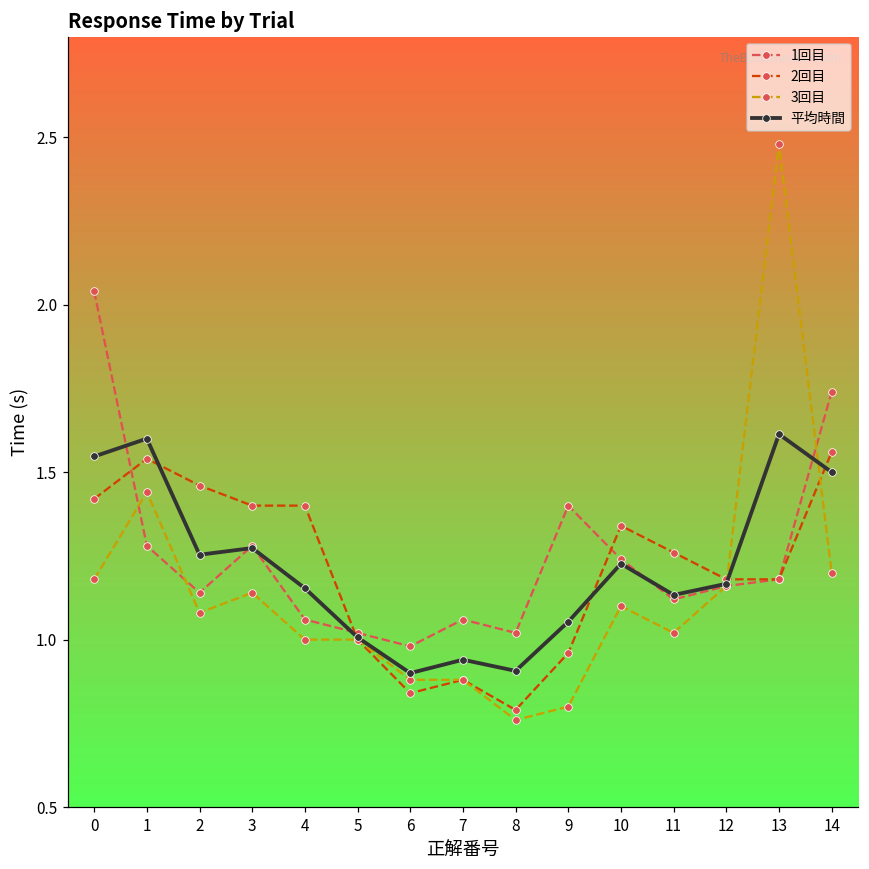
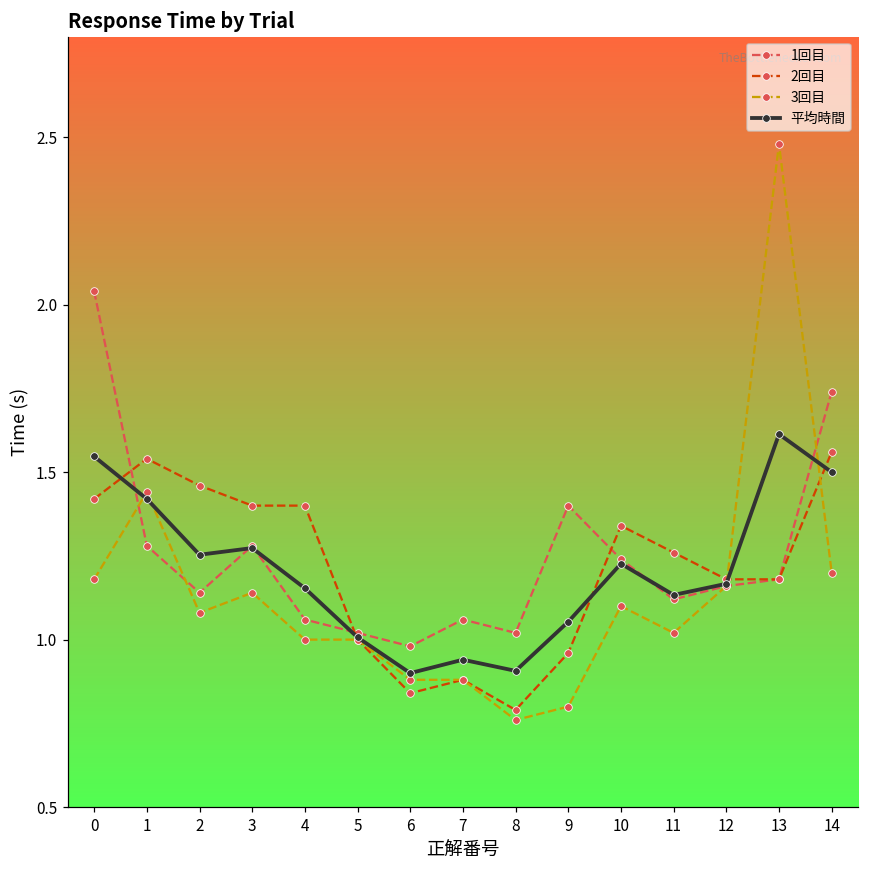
  {
    "1回目": {
      "0": 2.04,
      "1": 1.28,
      "2": 1.14,
      "4": 1.06,
      "5": 1.02,
      "6": 0.98,
      "7": 1.06,
      "8": 1.02,
      "9": 1.40,
      "10": 1.24,
      "11": 1.12,
      "14": 1.74
    },
    "2回目": {
      "0": 1.42,
      "1": 1.54,
      "2": 1.46,
      "3": 1.40,
      "4": 1.40,
      "6": 0.84,
      "8": 0.79,
      "9": 0.96,
      "10": 1.34,
      "11": 1.26,
      "12": 1.18,
      "14": 1.56
    },
    "3回目": {
      "0": 1.18,
      "1": 1.44,
      "2": 1.08,
      "3": 1.14,
      "4": 1.00,
      "6": 0.88,
      "8": 0.76,
      "9": 0.80,
      "10": 1.10,
      "11": 1.02,
      "13": 2.48,
      "14": 1.20
    },
    "平均時間": {
      "0": 1.55,
-     "1": 1.60,
+     "1": 1.42,
      "2": 1.25,
      "4": 1.15,
      "6": 0.90,
      "7": 0.94,
      "8": 0.91,
      "9": 1.05,
      "10": 1.23,
      "11": 1.13,
      "13": 1.61,
      "14": 1.50
    }
  }
